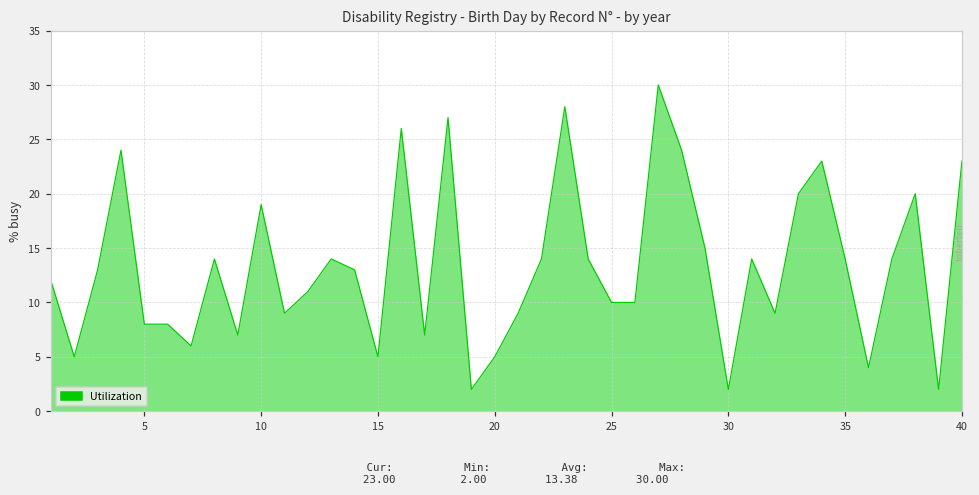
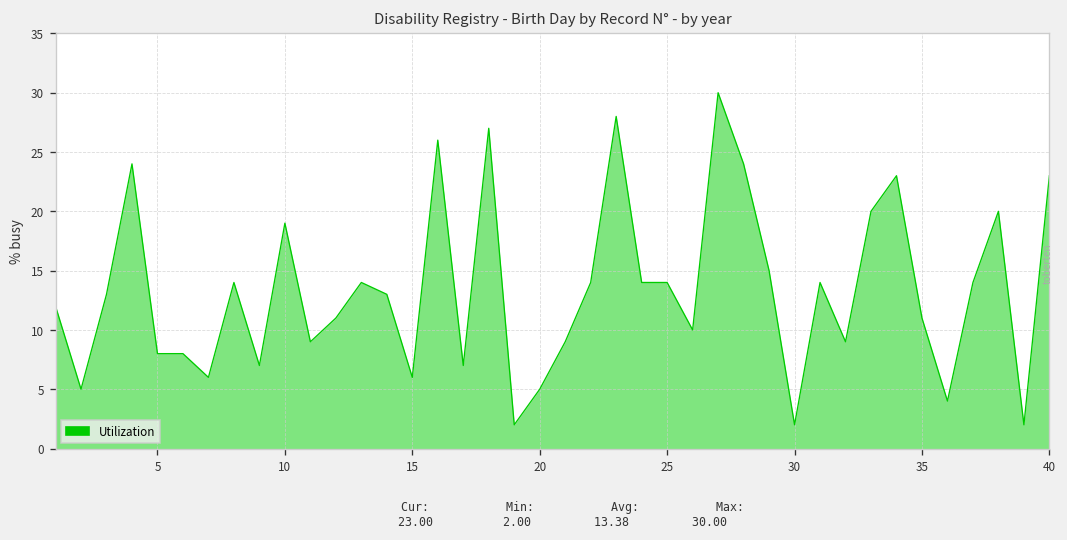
  {
    "5": 8,
    "10": 19,
-   "15": 5,
+   "15": 6,
    "20": 5,
-   "25": 10,
+   "25": 14,
    "30": 2,
-   "35": 14,
+   "35": 11,
    "40": 23
  }
